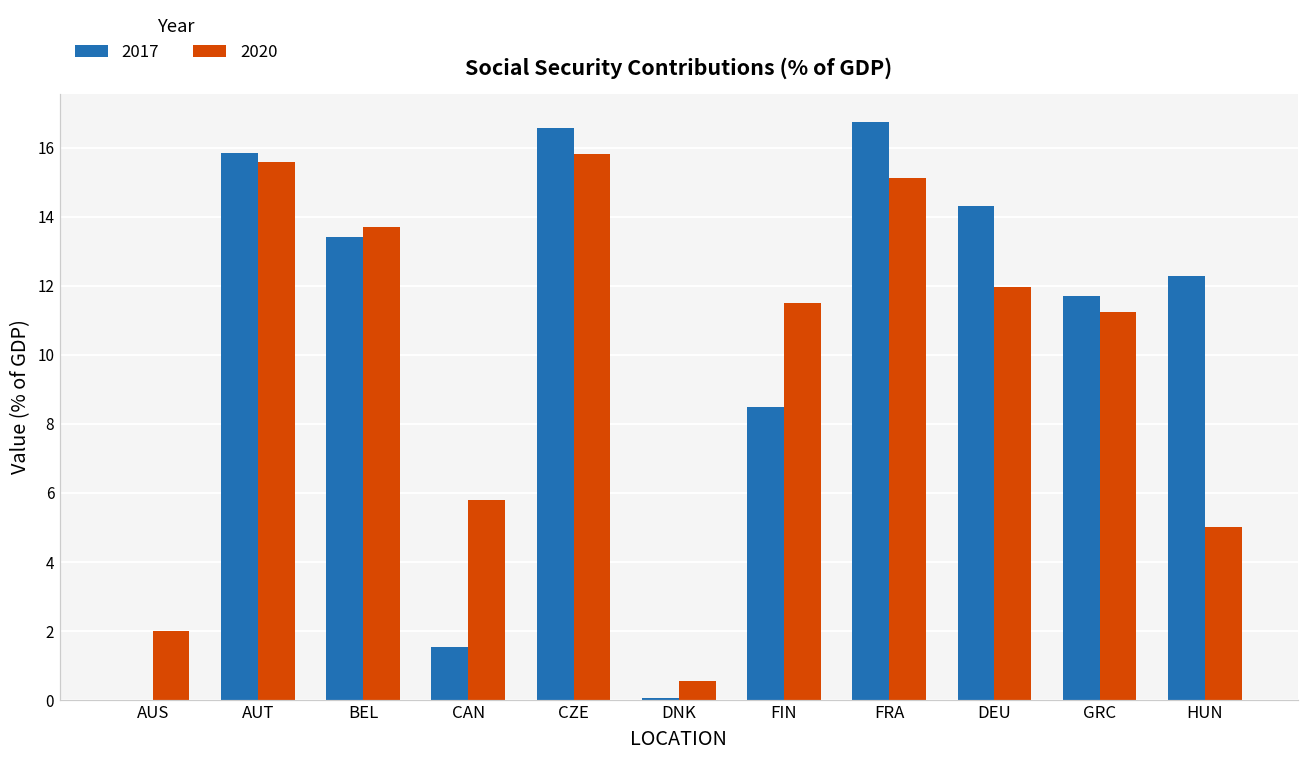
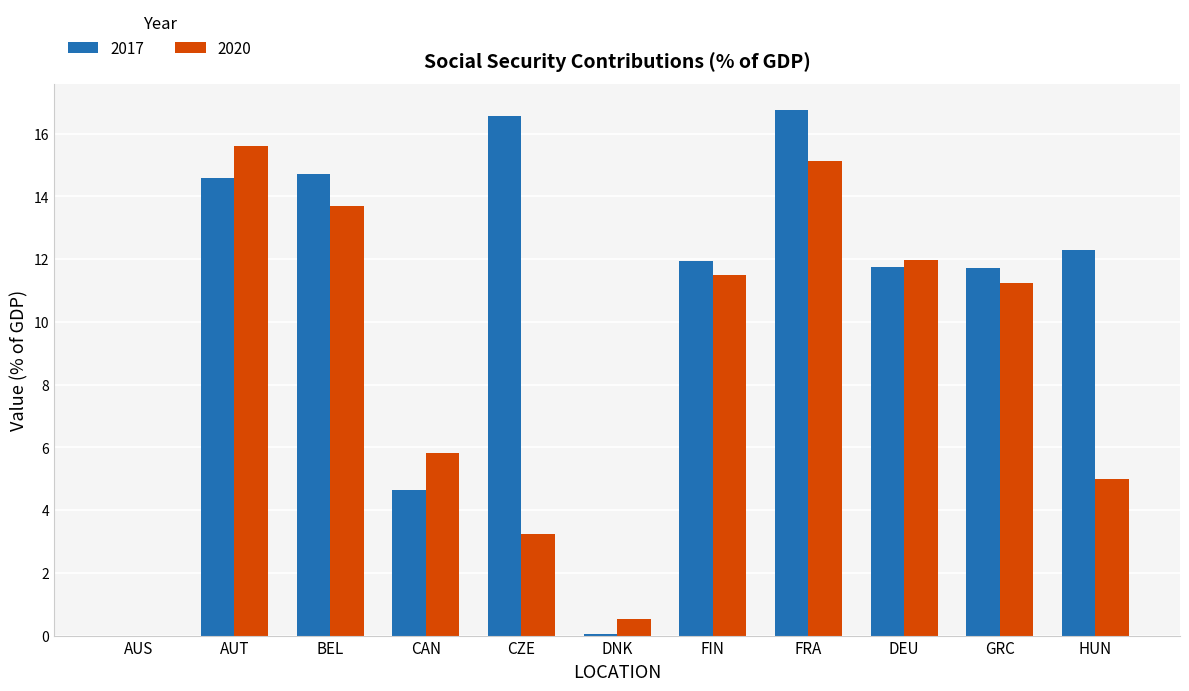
  {
    "2017": {
      "AUS": 0.0,
-     "AUT": 15.9,
-     "BEL": 13.4,
-     "CAN": 1.5,
+     "AUT": 14.6,
+     "BEL": 14.7,
+     "CAN": 4.6,
      "CZE": 16.6,
-     "FIN": 8.5,
+     "FIN": 11.9,
      "FRA": 16.7,
-     "DEU": 14.3,
+     "DEU": 11.8,
      "GRC": 11.7,
      "HUN": 12.3
    },
    "2020": {
-     "AUS": 2,
+     "AUS": 0,
      "AUT": 15.6,
      "BEL": 13.7,
      "CAN": 5.8,
-     "CZE": 15.8,
+     "CZE": 3.2,
      "DNK": 0.5,
      "FIN": 11.5,
      "FRA": 15.1,
      "DEU": 12.0,
      "GRC": 11.2,
      "HUN": 5.0
    }
  }
